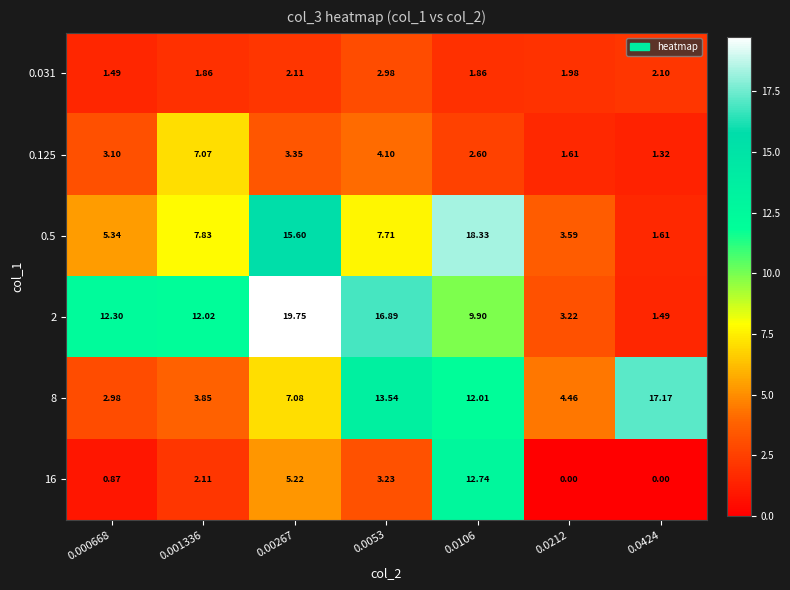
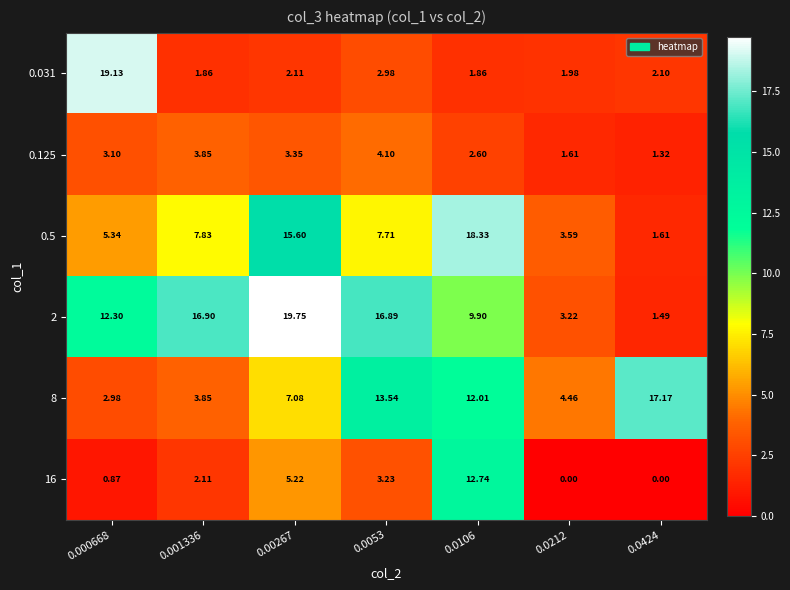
  {
    "0.031": {
-     "0.000668": 1.49,
+     "0.000668": 19.13,
      "0.001336": 1.86,
      "0.00267": 2.11,
      "0.0053": 2.98,
      "0.0106": 1.86,
      "0.0212": 1.98,
      "0.0424": 2.10
    },
    "0.125": {
      "0.000668": 3.10,
-     "0.001336": 7.07,
+     "0.001336": 3.85,
      "0.00267": 3.35,
      "0.0053": 4.10,
      "0.0106": 2.60,
      "0.0212": 1.61,
      "0.0424": 1.32
    },
    "0.5": {
      "0.000668": 5.34,
      "0.001336": 7.83,
      "0.00267": 15.60,
      "0.0053": 7.71,
      "0.0106": 18.33,
      "0.0212": 3.59,
      "0.0424": 1.61
    },
    "2": {
      "0.000668": 12.30,
-     "0.001336": 12.02,
+     "0.001336": 16.90,
      "0.00267": 19.75,
      "0.0053": 16.89,
      "0.0106": 9.90,
      "0.0212": 3.22,
      "0.0424": 1.49
    },
    "8": {
      "0.000668": 2.98,
      "0.001336": 3.85,
      "0.00267": 7.08,
      "0.0053": 13.54,
      "0.0106": 12.01,
      "0.0212": 4.46,
      "0.0424": 17.17
    },
    "16": {
      "0.000668": 0.87,
      "0.001336": 2.11,
      "0.00267": 5.22,
      "0.0053": 3.23,
      "0.0106": 12.74,
      "0.0212": 0.00,
      "0.0424": 0.00
    }
  }
